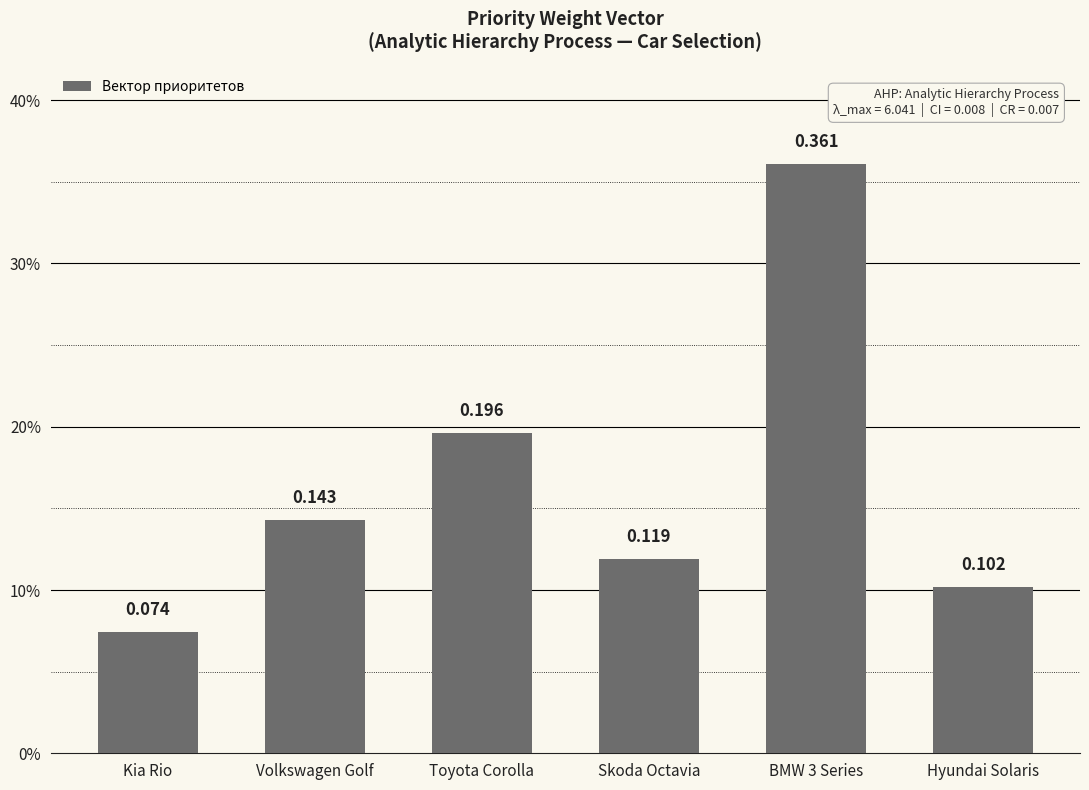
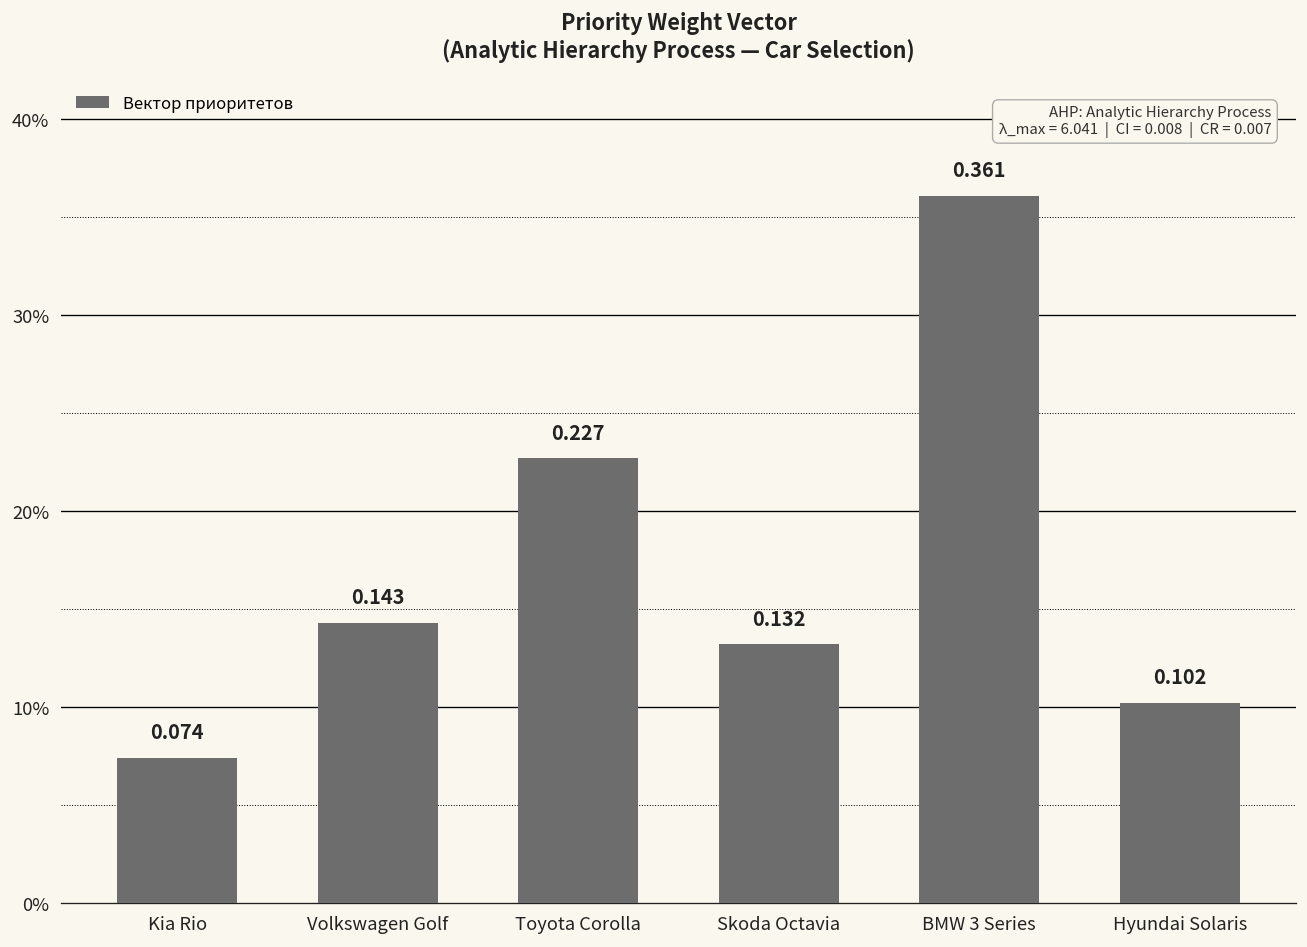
  {
    "Kia Rio": 0.074,
    "Volkswagen Golf": 0.143,
-   "Toyota Corolla": 0.196,
-   "Skoda Octavia": 0.119,
+   "Toyota Corolla": 0.227,
+   "Skoda Octavia": 0.132,
    "BMW 3 Series": 0.361,
    "Hyundai Solaris": 0.102
  }
